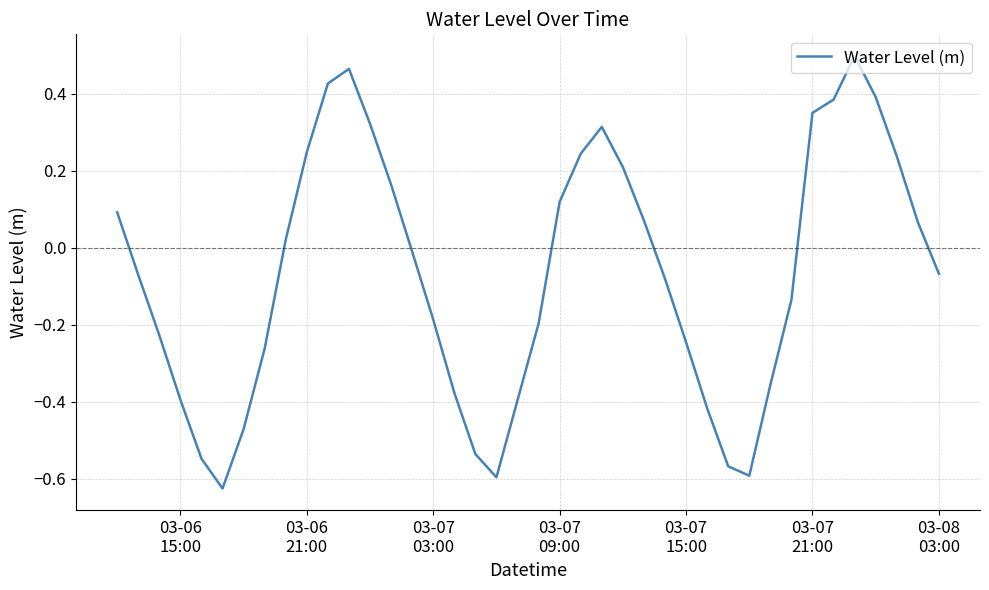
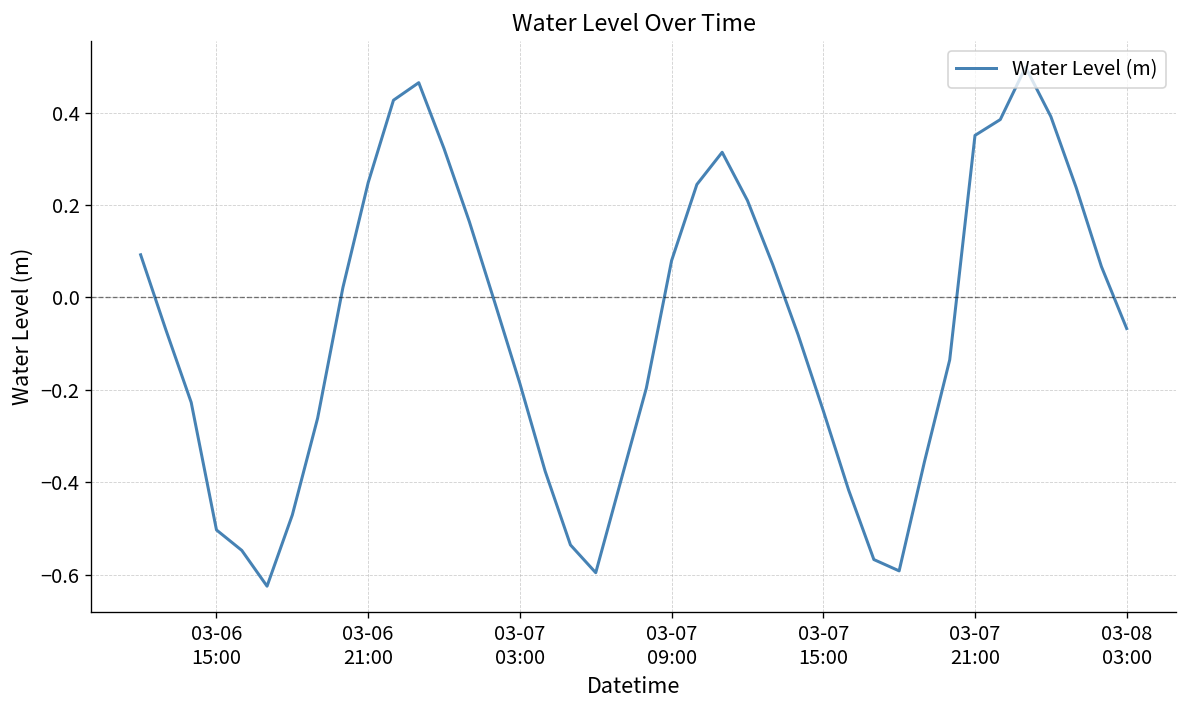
  {
-   "03-06 15:00": -0.39,
+   "03-06 15:00": -0.50,
    "03-06 21:00": 0.25,
    "03-07 03:00": -0.19,
-   "03-07 09:00": 0.12,
+   "03-07 09:00": 0.08,
    "03-07 15:00": -0.25,
    "03-07 21:00": 0.35,
    "03-08 03:00": -0.07
  }
